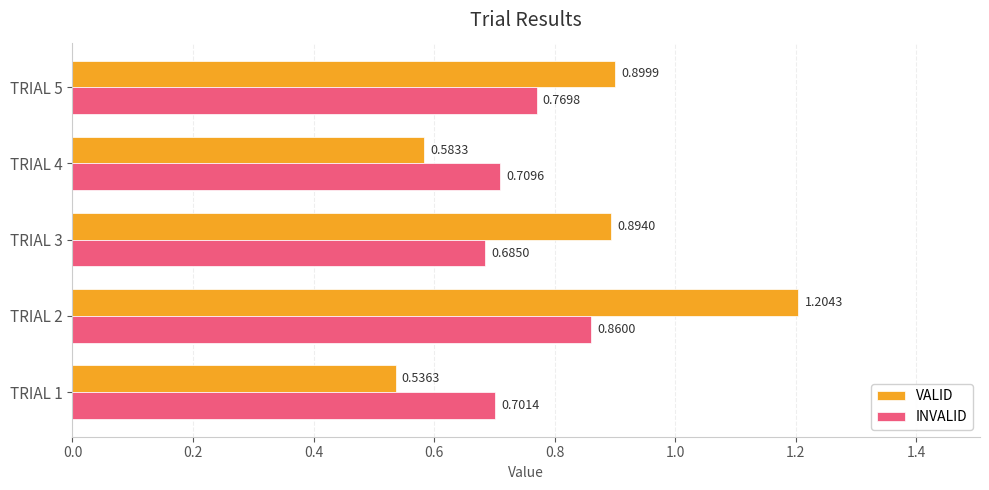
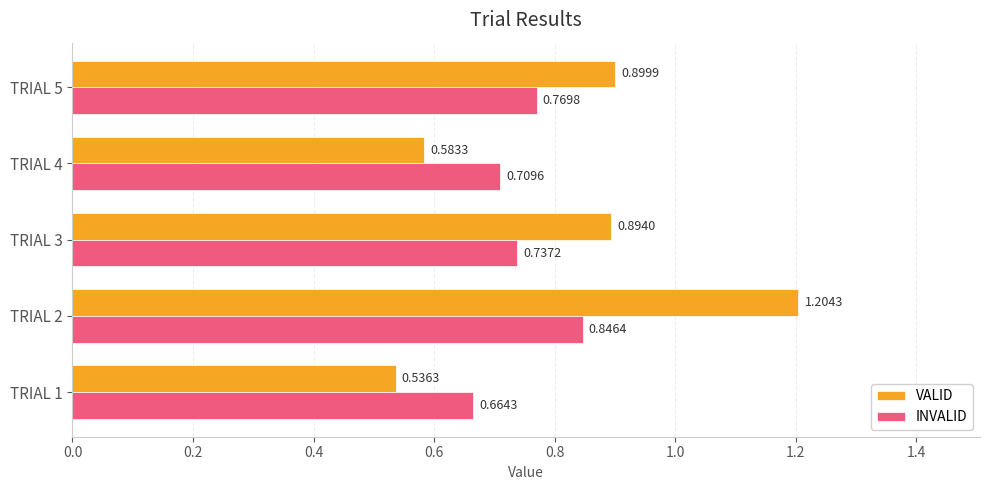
  {
    "VALID": {
      "TRIAL 5": 0.8999,
      "TRIAL 4": 0.5833,
      "TRIAL 3": 0.8940,
      "TRIAL 2": 1.2043,
      "TRIAL 1": 0.5363
    },
    "INVALID": {
      "TRIAL 5": 0.7698,
      "TRIAL 4": 0.7096,
-     "TRIAL 3": 0.6850,
-     "TRIAL 2": 0.8600,
-     "TRIAL 1": 0.7014
+     "TRIAL 3": 0.7372,
+     "TRIAL 2": 0.8464,
+     "TRIAL 1": 0.6643
    }
  }
